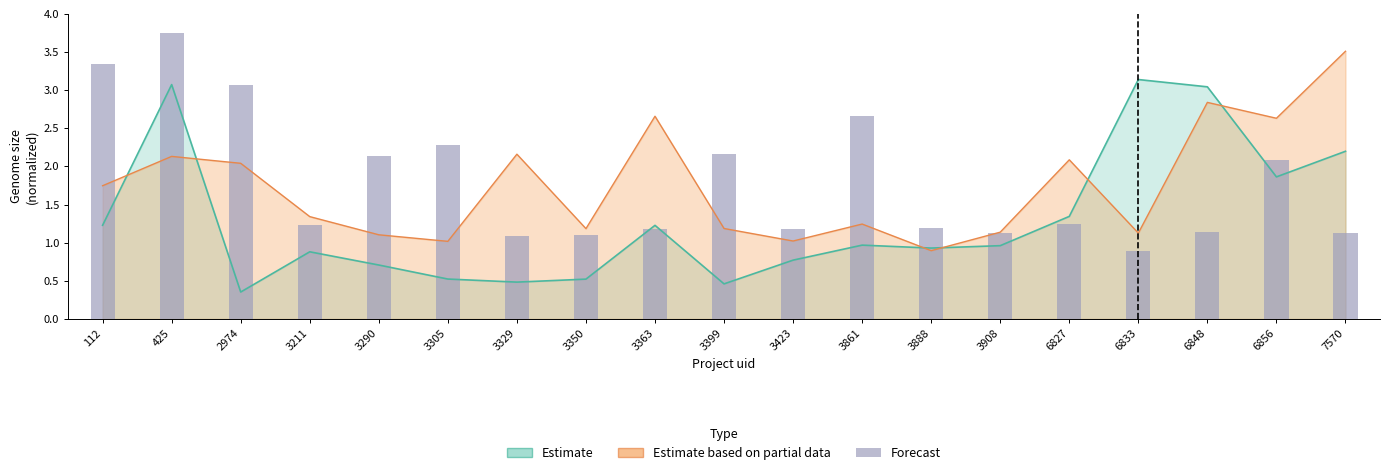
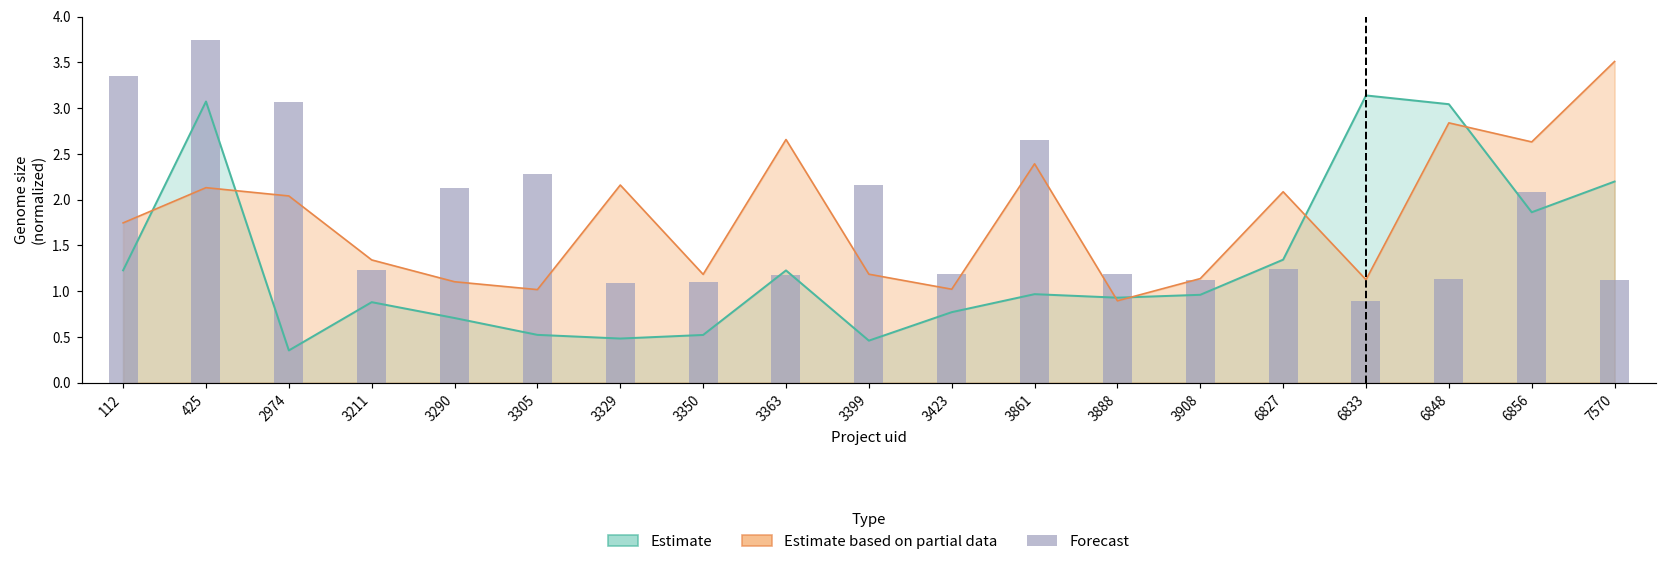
  {
    "Estimate based on partial data": {
      "112": 1.7,
      "425": 2.1,
      "2974": 2.0,
      "3211": 1.3,
      "3290": 1.1,
      "3305": 1.0,
      "3329": 2.2,
      "3350": 1.2,
      "3363": 2.7,
      "3399": 1.2,
      "3423": 1.0,
-     "3861": 1.2,
+     "3861": 2.4,
      "3888": 0.9,
      "3908": 1.1,
      "6827": 2.1,
      "6833": 1.1,
      "6848": 2.8,
      "6856": 2.6,
      "7570": 3.5
    }
  }
